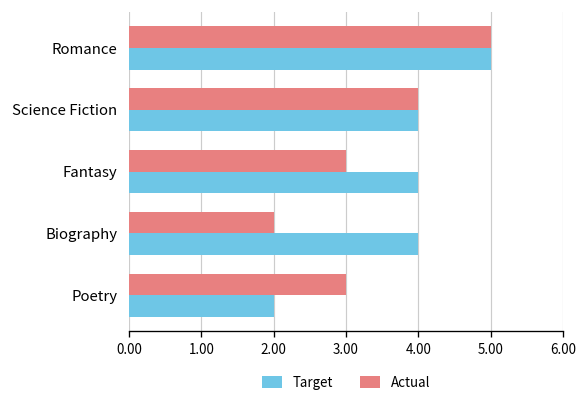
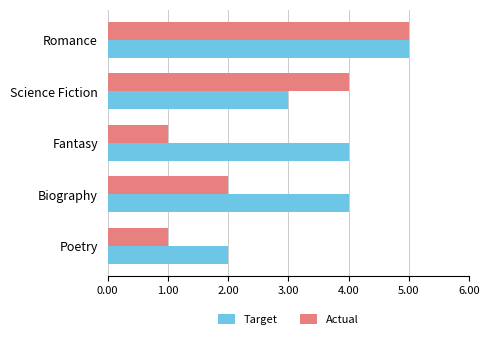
  {
    "Target": {
      "Romance": 5,
-     "Science Fiction": 4,
+     "Science Fiction": 3,
      "Fantasy": 4,
      "Biography": 4,
      "Poetry": 2
    },
    "Actual": {
      "Romance": 5,
      "Science Fiction": 4,
-     "Fantasy": 3,
+     "Fantasy": 1,
      "Biography": 2,
-     "Poetry": 3
+     "Poetry": 1
    }
  }
